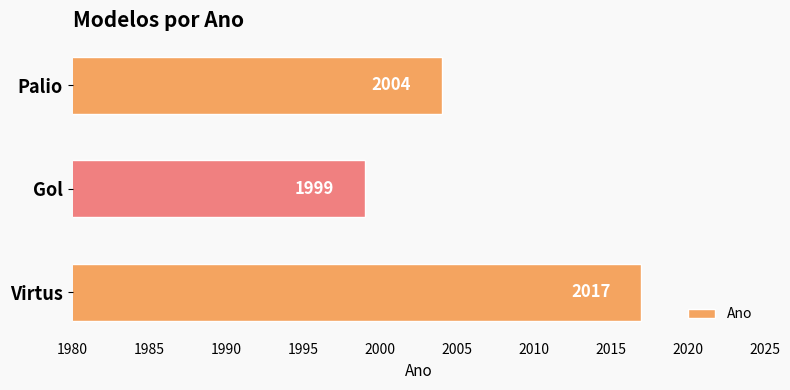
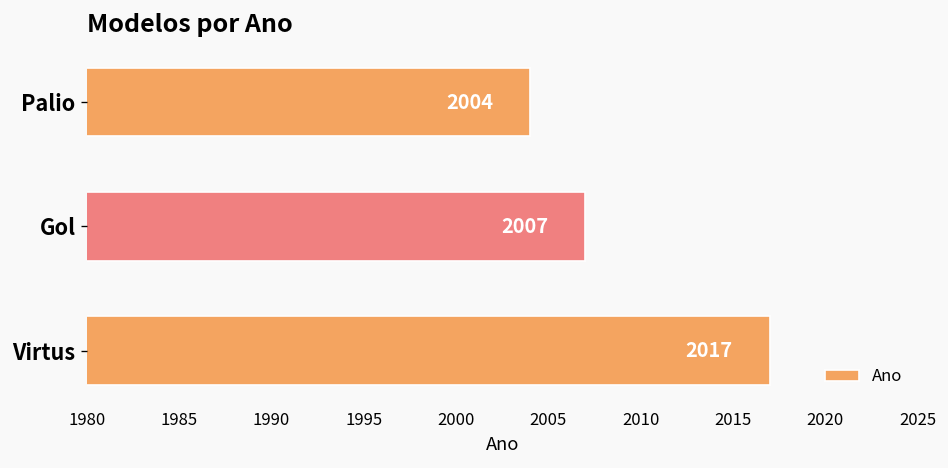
  {
    "Palio": 2004,
-   "Gol": 1999,
+   "Gol": 2007,
    "Virtus": 2017
  }
